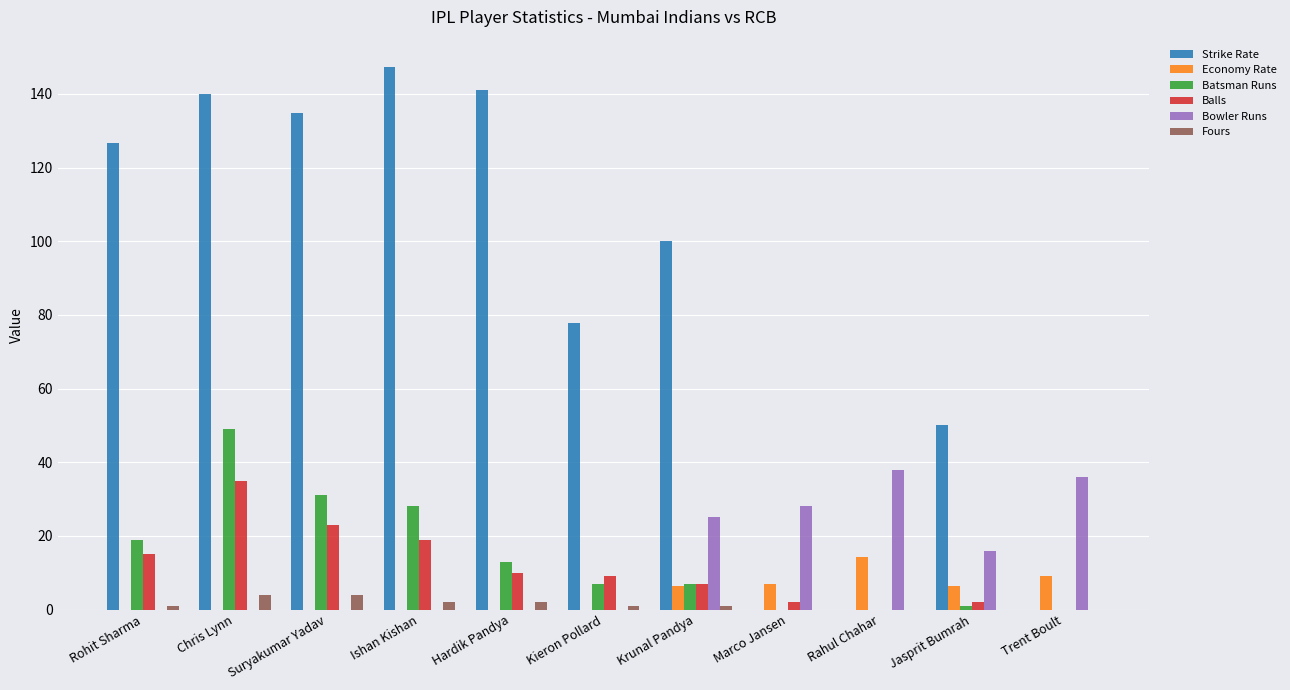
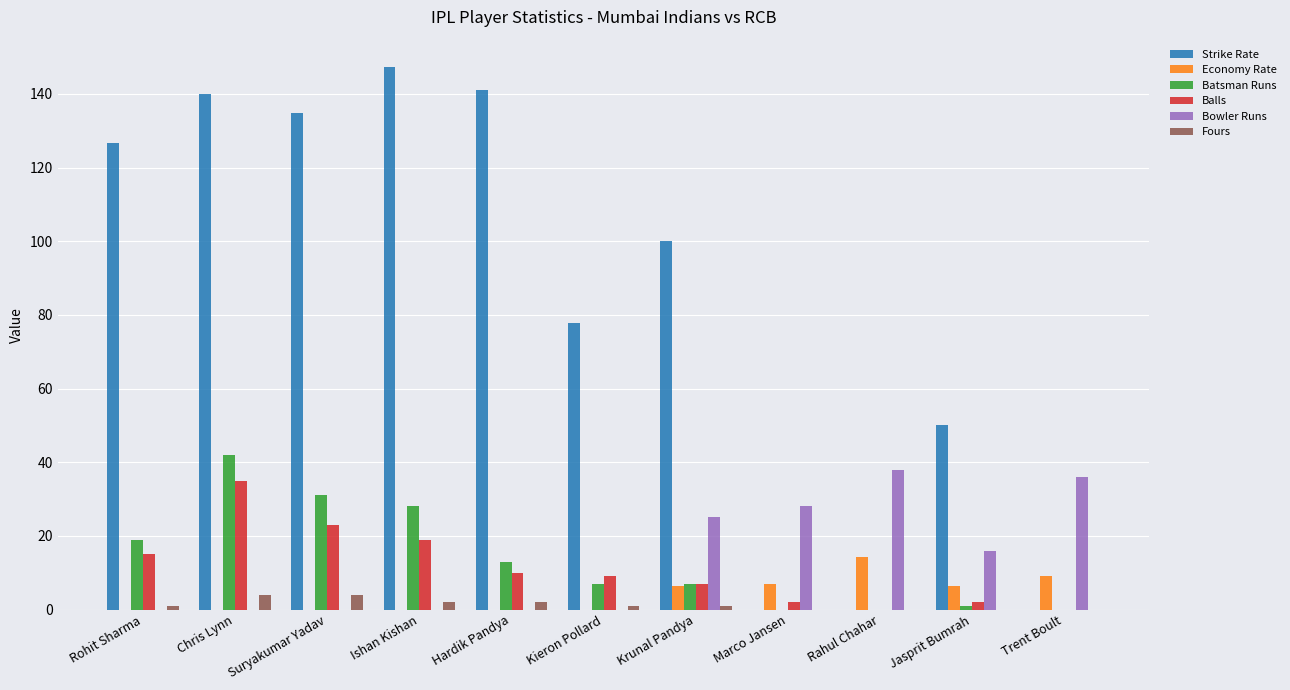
  {
    "Strike Rate": {
      "Rohit Sharma": 127,
      "Chris Lynn": 140,
      "Suryakumar Yadav": 135,
      "Ishan Kishan": 147,
      "Hardik Pandya": 141,
      "Kieron Pollard": 78,
      "Krunal Pandya": 100,
      "Marco Jansen": 0,
      "Rahul Chahar": 0,
      "Jasprit Bumrah": 50,
      "Trent Boult": 0
    },
    "Economy Rate": {
      "Rohit Sharma": 0,
      "Chris Lynn": 0,
      "Suryakumar Yadav": 0,
      "Ishan Kishan": 0,
      "Hardik Pandya": 0,
      "Kieron Pollard": 0,
      "Krunal Pandya": 6,
      "Marco Jansen": 7,
      "Rahul Chahar": 14,
      "Jasprit Bumrah": 7,
      "Trent Boult": 9
    },
    "Batsman Runs": {
      "Rohit Sharma": 19,
-     "Chris Lynn": 49,
+     "Chris Lynn": 42,
      "Suryakumar Yadav": 31,
      "Ishan Kishan": 28,
      "Hardik Pandya": 13,
      "Kieron Pollard": 7,
      "Krunal Pandya": 7,
      "Marco Jansen": 0,
      "Rahul Chahar": 0,
      "Jasprit Bumrah": 1,
      "Trent Boult": 0
    },
    "Balls": {
      "Rohit Sharma": 15,
      "Chris Lynn": 35,
      "Suryakumar Yadav": 23,
      "Ishan Kishan": 19,
      "Hardik Pandya": 10,
      "Kieron Pollard": 9,
      "Krunal Pandya": 7,
      "Marco Jansen": 2,
      "Rahul Chahar": 0,
      "Jasprit Bumrah": 2,
      "Trent Boult": 0
    },
    "Bowler Runs": {
      "Rohit Sharma": 0,
      "Chris Lynn": 0,
      "Suryakumar Yadav": 0,
      "Ishan Kishan": 0,
      "Hardik Pandya": 0,
      "Kieron Pollard": 0,
      "Krunal Pandya": 25,
      "Marco Jansen": 28,
      "Rahul Chahar": 38,
      "Jasprit Bumrah": 16,
      "Trent Boult": 36
    },
    "Fours": {
      "Rohit Sharma": 1,
      "Chris Lynn": 4,
      "Suryakumar Yadav": 4,
      "Ishan Kishan": 2,
      "Hardik Pandya": 2,
      "Kieron Pollard": 1,
      "Krunal Pandya": 1,
      "Marco Jansen": 0,
      "Rahul Chahar": 0,
      "Jasprit Bumrah": 0,
      "Trent Boult": 0
    }
  }
